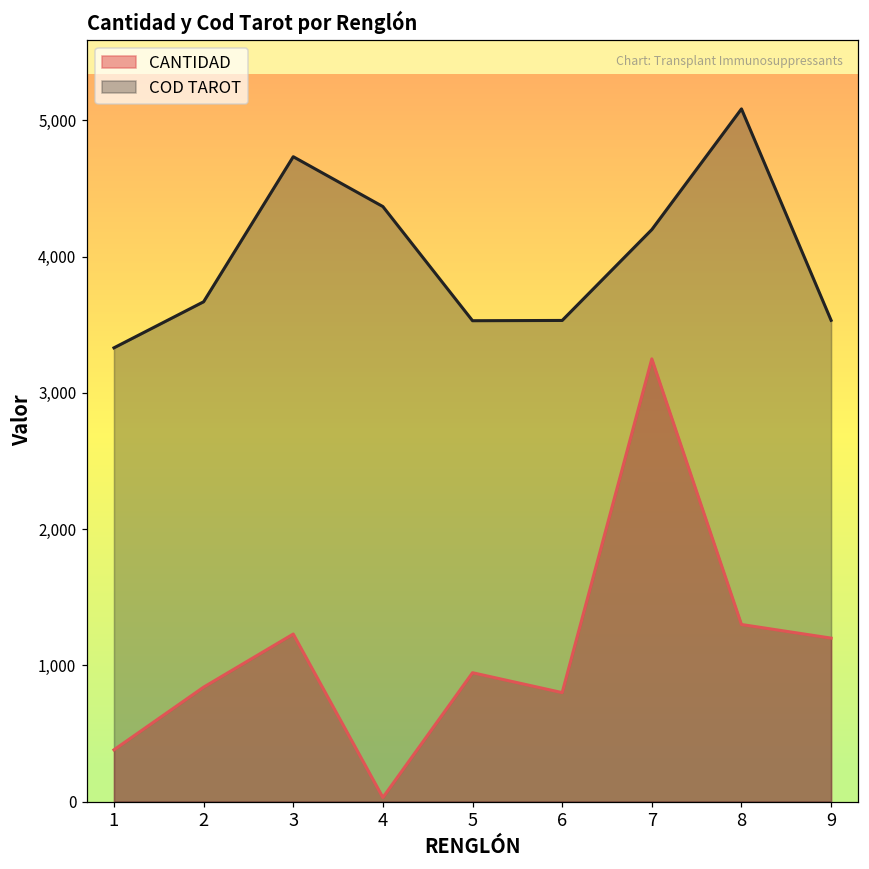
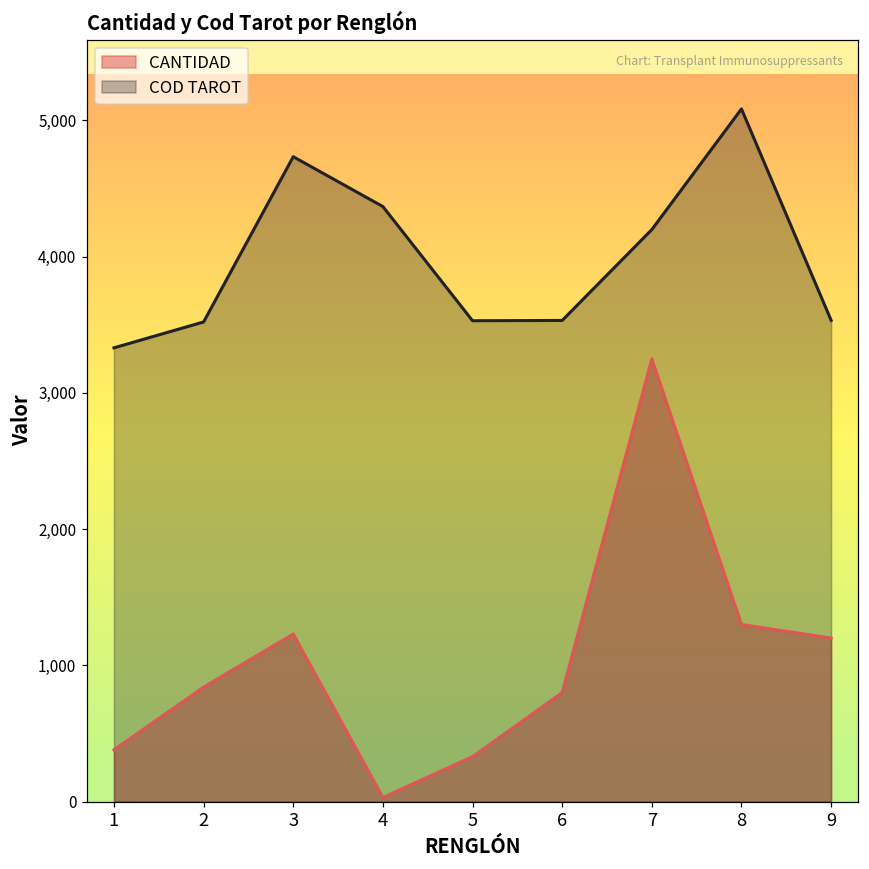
  {
    "CANTIDAD": {
      "1": "380",
      "2": "840",
      "3": "1,230",
      "4": "30",
-     "5": "950",
+     "5": "330",
      "6": "800",
      "7": "3,250",
      "8": "1,300",
      "9": "1,200"
    },
    "COD TAROT": {
      "1": "3,330",
-     "2": "3,670",
+     "2": "3,520",
      "3": "4,730",
      "4": "4,370",
      "5": "3,530",
      "6": "3,530",
      "7": "4,200",
      "8": "5,090",
      "9": "3,530"
    }
  }
